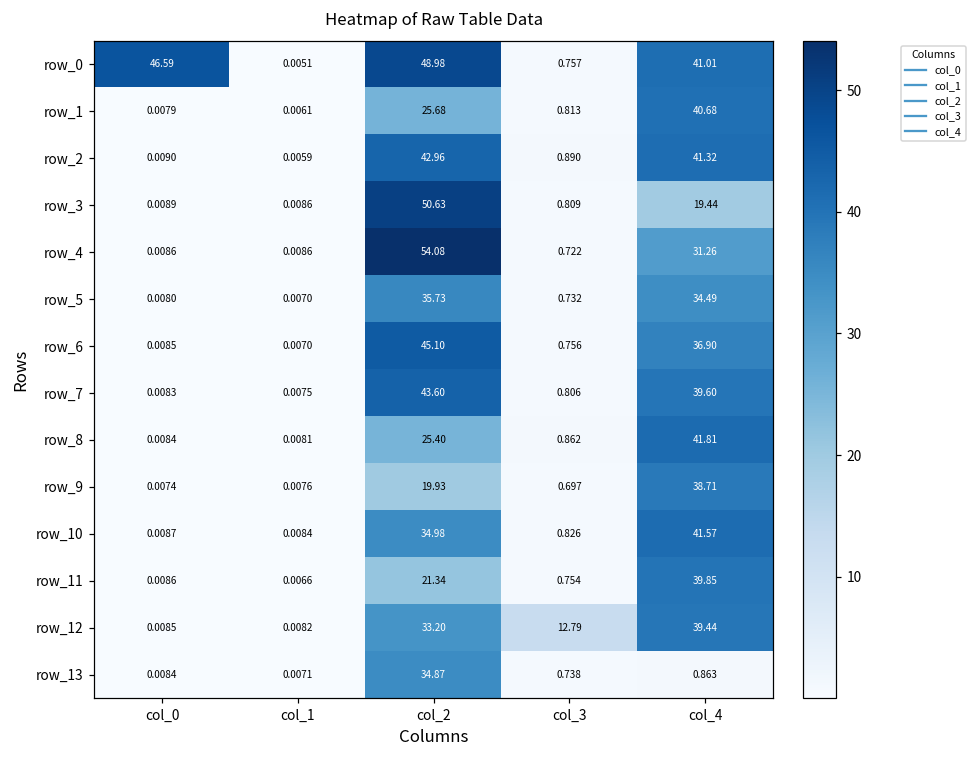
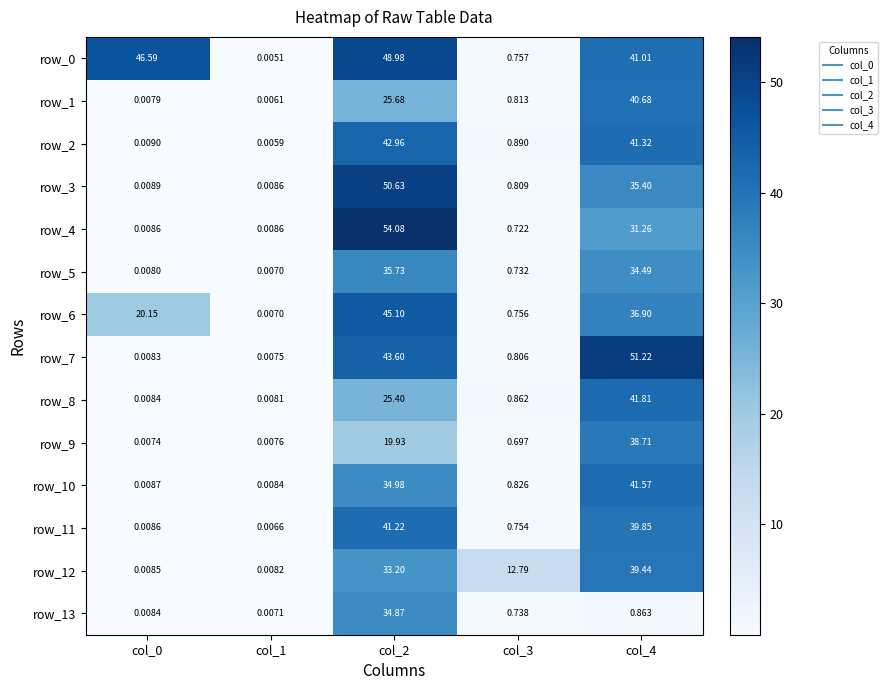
  {
    "row_0": {
      "col_0": 46.59,
      "col_1": 0.0051,
      "col_2": 48.98,
      "col_3": 0.757,
      "col_4": 41.01
    },
    "row_1": {
      "col_0": 0.0079,
      "col_1": 0.0061,
      "col_2": 25.68,
      "col_3": 0.813,
      "col_4": 40.68
    },
    "row_2": {
      "col_0": 0.0090,
      "col_1": 0.0059,
      "col_2": 42.96,
      "col_3": 0.890,
      "col_4": 41.32
    },
    "row_3": {
      "col_0": 0.0089,
      "col_1": 0.0086,
      "col_2": 50.63,
      "col_3": 0.809,
-     "col_4": 19.44
+     "col_4": 35.40
    },
    "row_4": {
      "col_0": 0.0086,
      "col_1": 0.0086,
      "col_2": 54.08,
      "col_3": 0.722,
      "col_4": 31.26
    },
    "row_5": {
      "col_0": 0.0080,
      "col_1": 0.0070,
      "col_2": 35.73,
      "col_3": 0.732,
      "col_4": 34.49
    },
    "row_6": {
-     "col_0": 0.0085,
+     "col_0": 20.15,
      "col_1": 0.0070,
      "col_2": 45.10,
      "col_3": 0.756,
      "col_4": 36.90
    },
    "row_7": {
      "col_0": 0.0083,
      "col_1": 0.0075,
      "col_2": 43.60,
      "col_3": 0.806,
-     "col_4": 39.60
+     "col_4": 51.22
    },
    "row_8": {
      "col_0": 0.0084,
      "col_1": 0.0081,
      "col_2": 25.40,
      "col_3": 0.862,
      "col_4": 41.81
    },
    "row_9": {
      "col_0": 0.0074,
      "col_1": 0.0076,
      "col_2": 19.93,
      "col_3": 0.697,
      "col_4": 38.71
    },
    "row_10": {
      "col_0": 0.0087,
      "col_1": 0.0084,
      "col_2": 34.98,
      "col_3": 0.826,
      "col_4": 41.57
    },
    "row_11": {
      "col_0": 0.0086,
      "col_1": 0.0066,
-     "col_2": 21.34,
+     "col_2": 41.22,
      "col_3": 0.754,
      "col_4": 39.85
    },
    "row_12": {
      "col_0": 0.0085,
      "col_1": 0.0082,
      "col_2": 33.20,
      "col_3": 12.79,
      "col_4": 39.44
    },
    "row_13": {
      "col_0": 0.0084,
      "col_1": 0.0071,
      "col_2": 34.87,
      "col_3": 0.738,
      "col_4": 0.863
    }
  }
